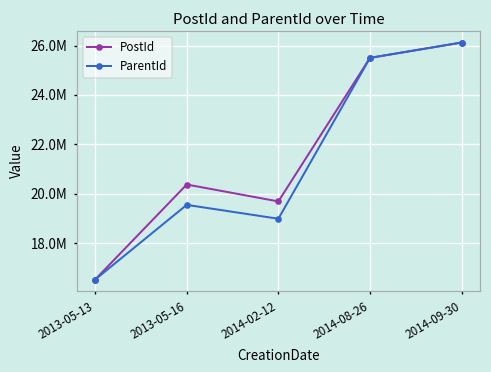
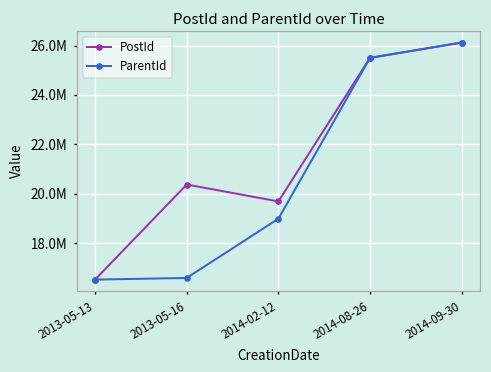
  {
    "PostId": {
      "2013-05-16": 20400000,
      "2014-02-12": 19700000
    },
    "ParentId": {
-     "2013-05-16": 19500000,
+     "2013-05-16": 16600000,
      "2014-02-12": 19000000
    }
  }
